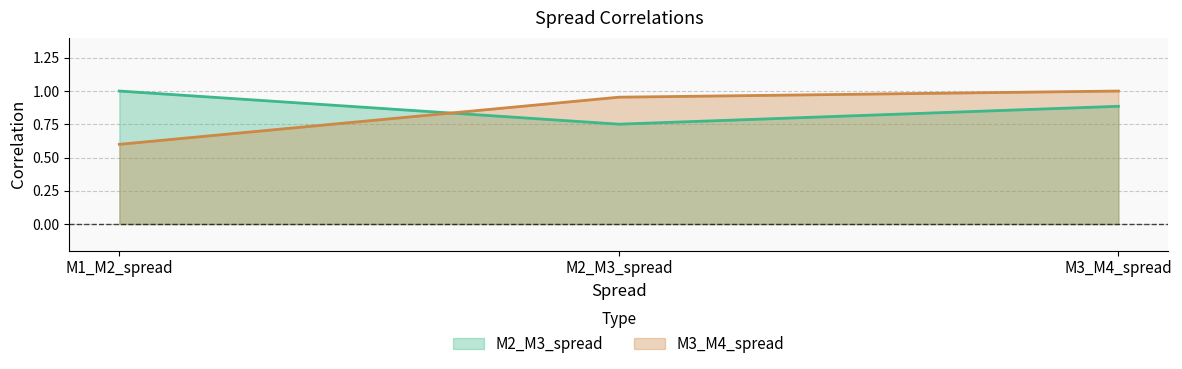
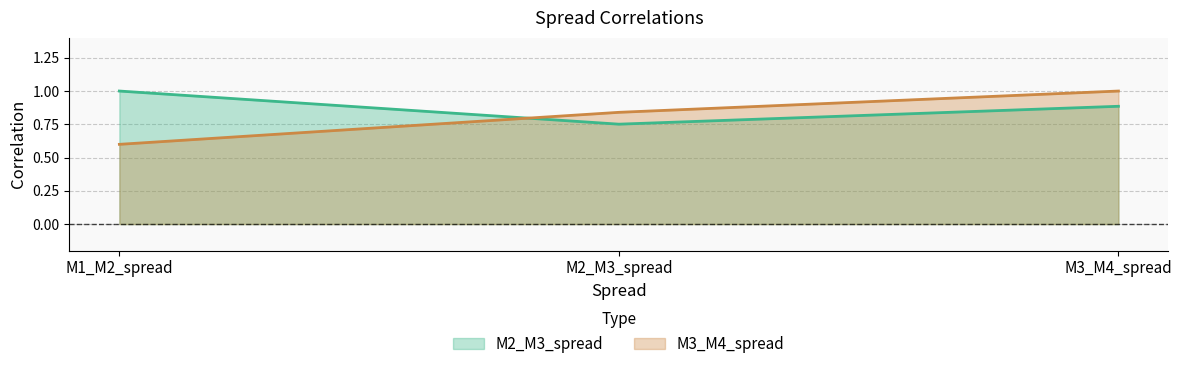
  {
    "M2_M3_spread": {
      "M1_M2_spread": 1.00,
      "M2_M3_spread": 0.75,
      "M3_M4_spread": 0.89
    },
    "M3_M4_spread": {
      "M1_M2_spread": 0.60,
-     "M2_M3_spread": 0.95,
+     "M2_M3_spread": 0.84,
      "M3_M4_spread": 1.00
    }
  }
